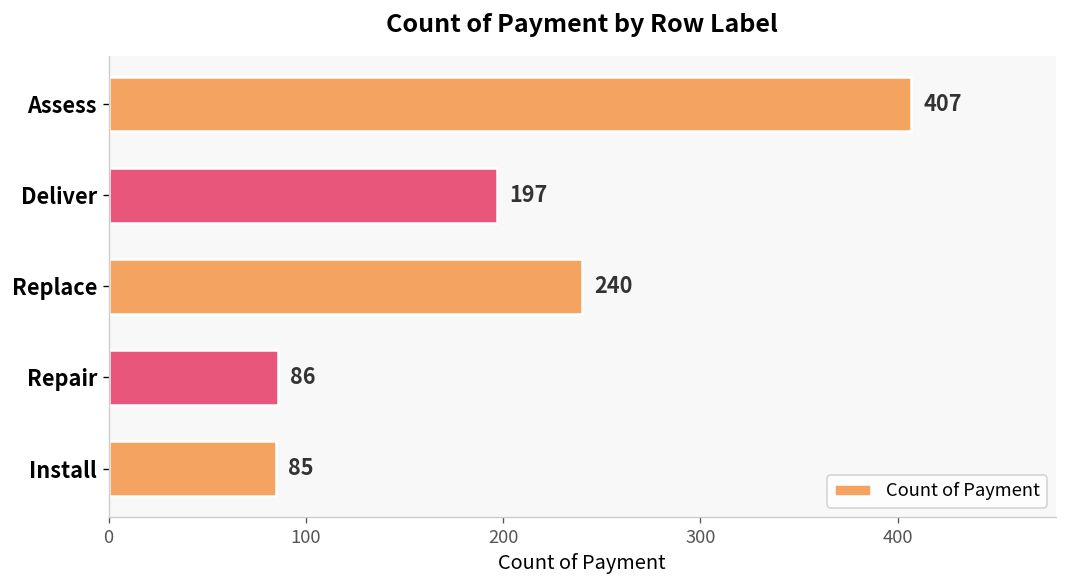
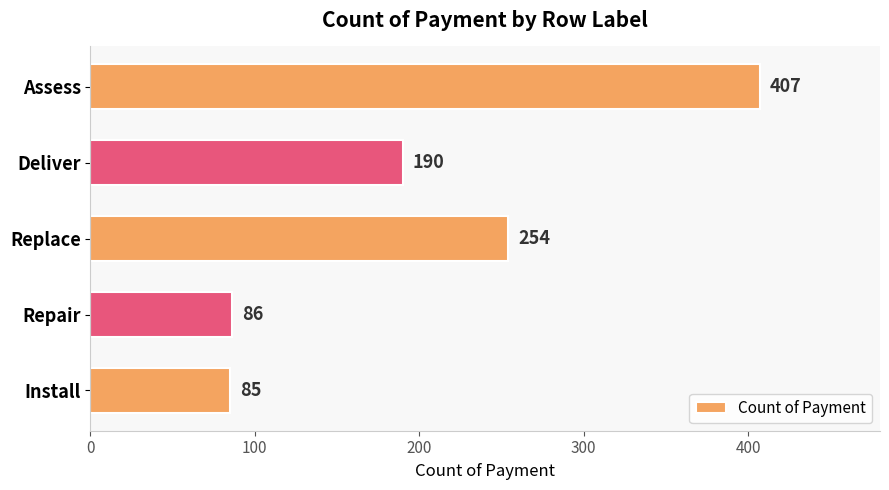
  {
    "Assess": 407,
-   "Deliver": 197,
-   "Replace": 240,
+   "Deliver": 190,
+   "Replace": 254,
    "Repair": 86,
    "Install": 85
  }
